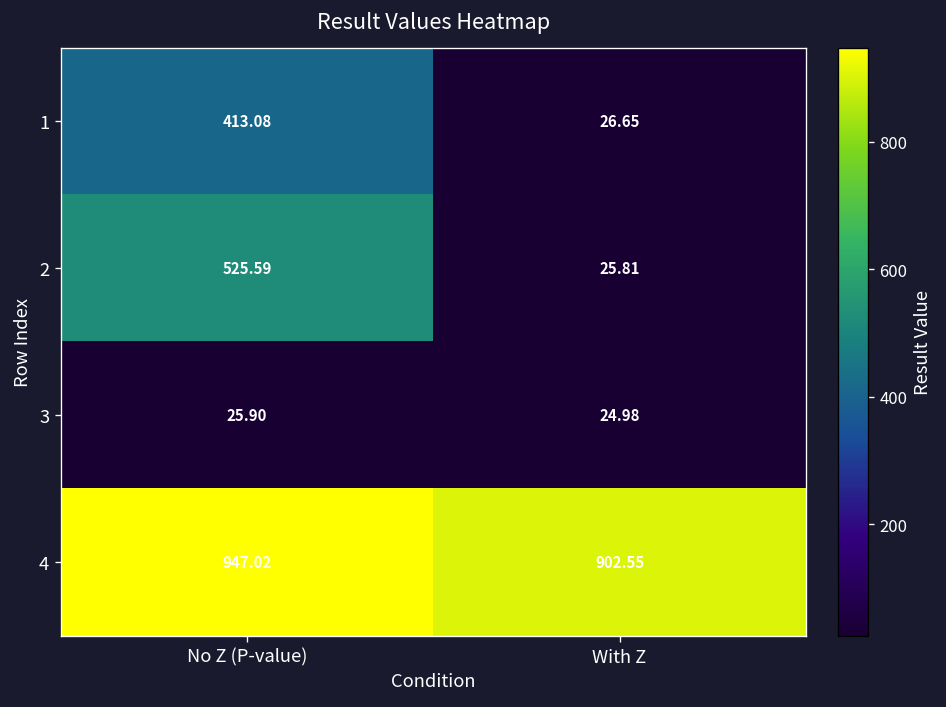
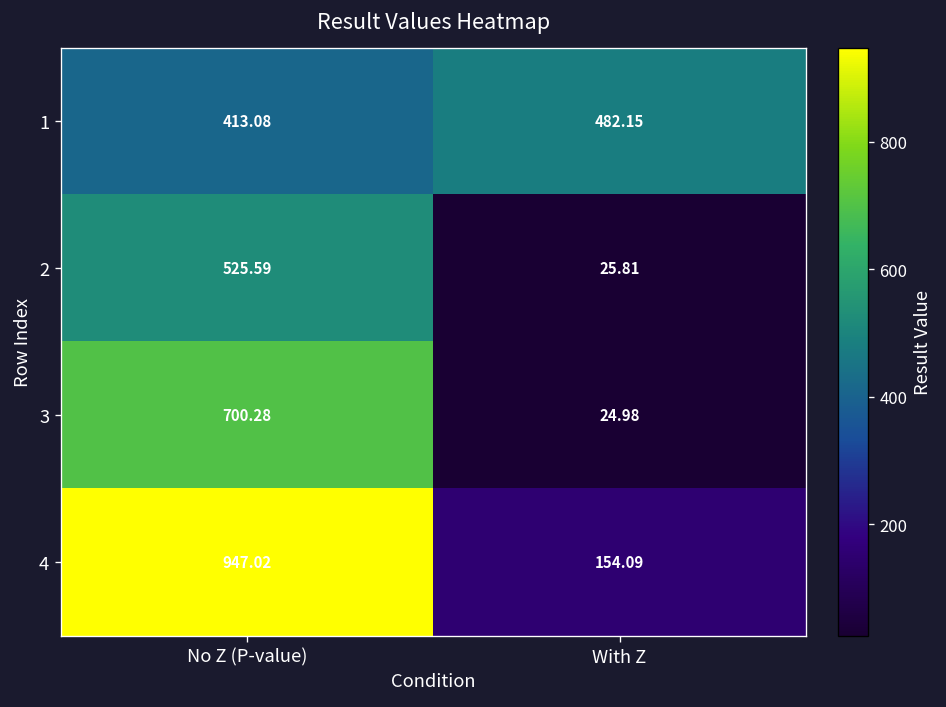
  {
    "1": {
      "No Z (P-value)": 413.08,
-     "With Z": 26.65
+     "With Z": 482.15
    },
    "2": {
      "No Z (P-value)": 525.59,
      "With Z": 25.81
    },
    "3": {
-     "No Z (P-value)": 25.90,
+     "No Z (P-value)": 700.28,
      "With Z": 24.98
    },
    "4": {
      "No Z (P-value)": 947.02,
-     "With Z": 902.55
+     "With Z": 154.09
    }
  }
